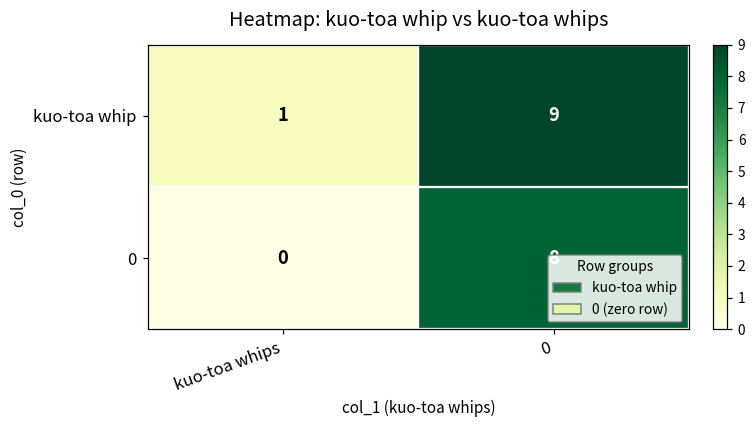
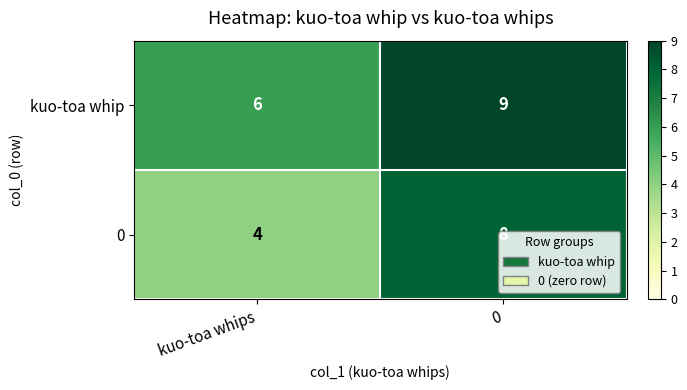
  {
    "kuo-toa whip": {
-     "kuo-toa whips": 1,
+     "kuo-toa whips": 6,
      "0": 9
    },
    "0": {
-     "kuo-toa whips": 0
+     "kuo-toa whips": 4
    }
  }
